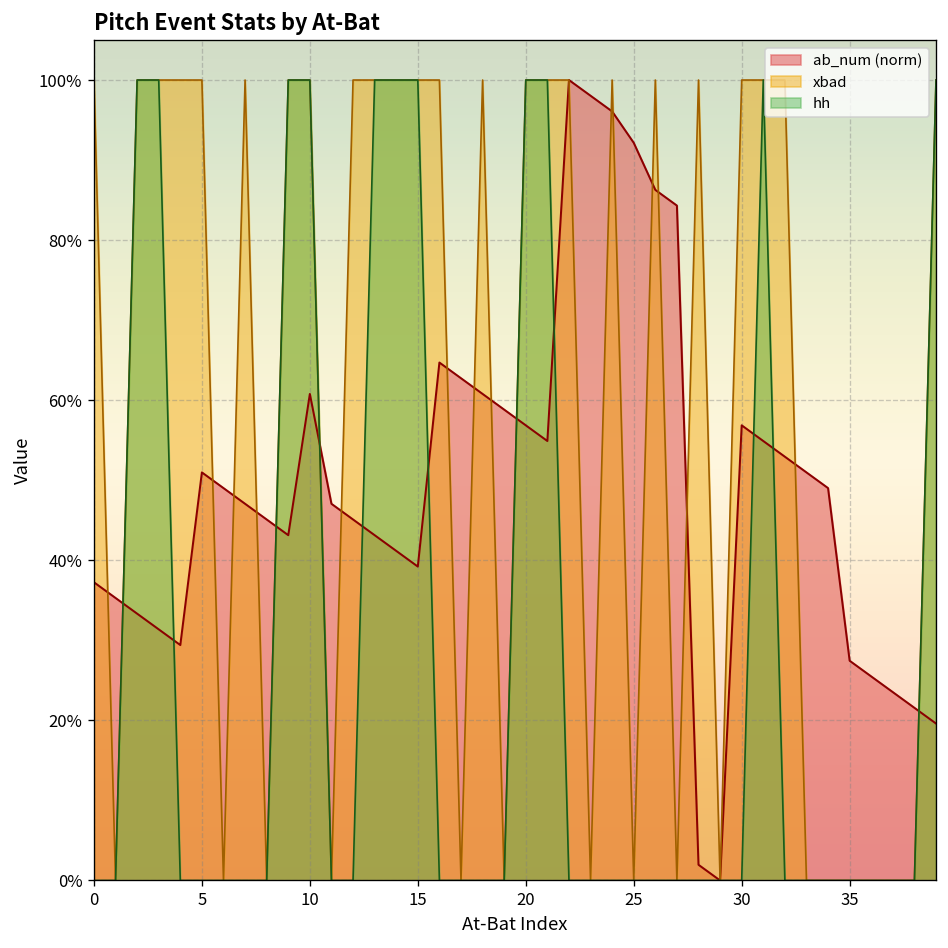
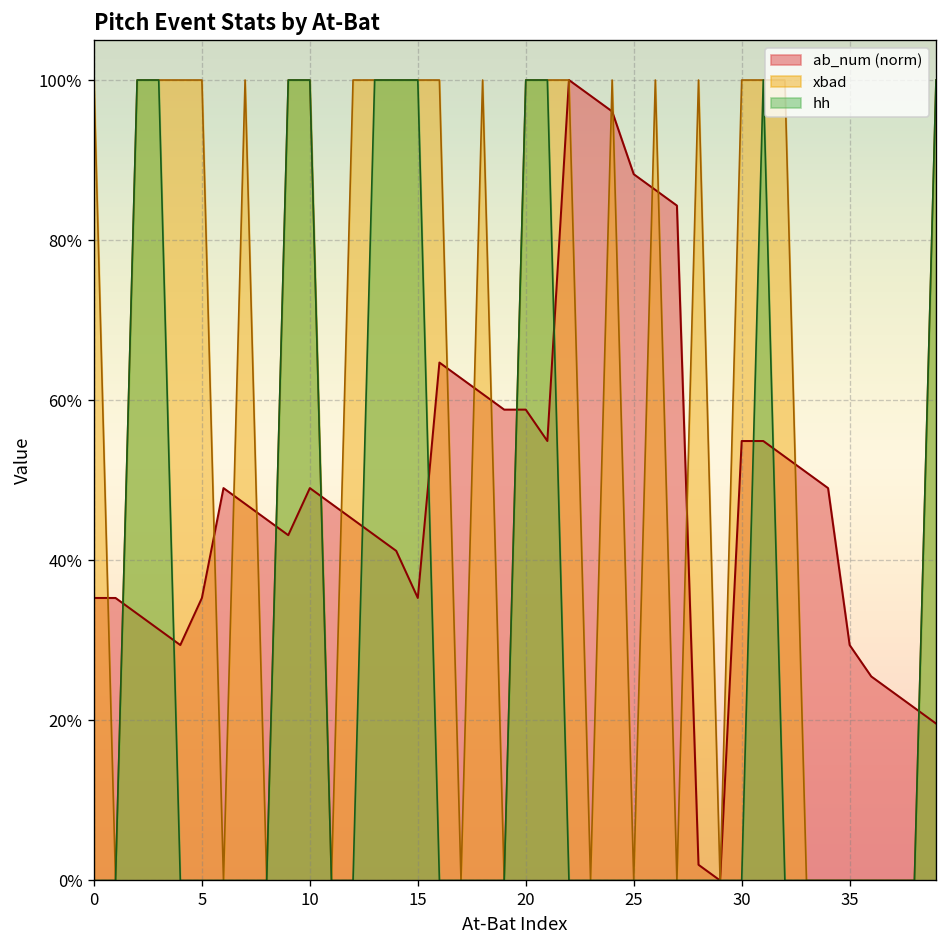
  {
    "ab_num (norm)": {
-     "0": "37%",
-     "5": "51%",
-     "10": "61%",
-     "15": "39%",
-     "20": "57%",
-     "25": "92%",
-     "30": "57%",
-     "35": "27%"
+     "0": "35%",
+     "5": "35%",
+     "10": "49%",
+     "15": "35%",
+     "20": "59%",
+     "25": "88%",
+     "30": "55%",
+     "35": "29%"
    },
    "xbad": {
      "0": "100%",
      "5": "100%",
      "30": "100%"
    },
    "hh": {
      "0": "0%",
      "5": "0%",
      "30": "0%"
    }
  }
